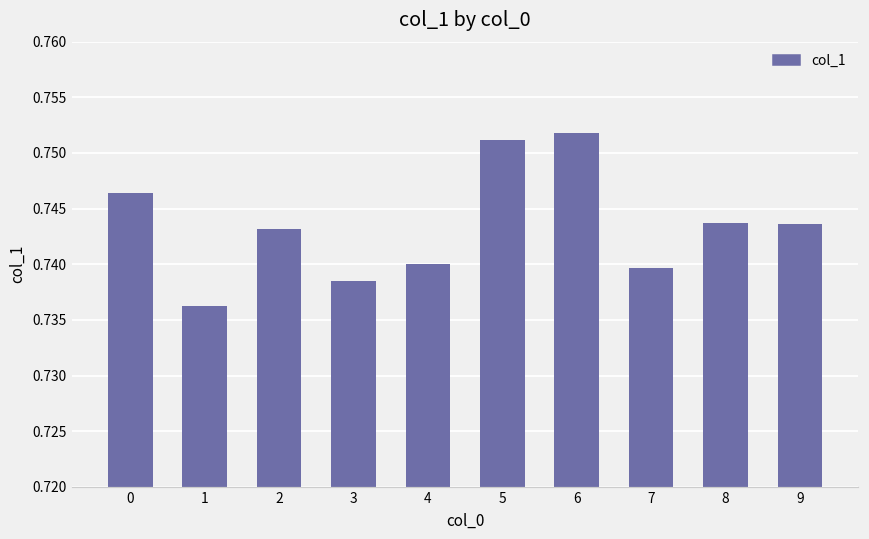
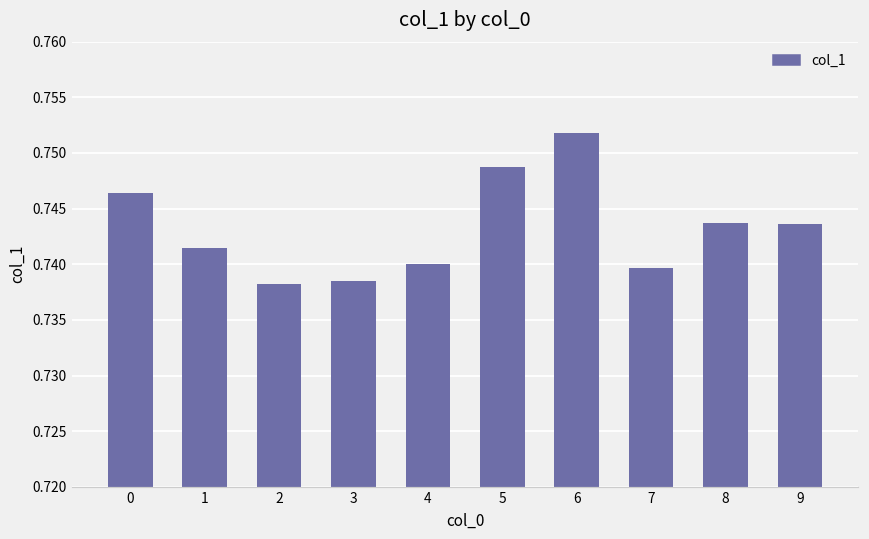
  {
    "0": 0.7464,
-   "1": 0.7362,
-   "2": 0.7432,
+   "1": 0.7415,
+   "2": 0.7382,
    "3": 0.7385,
    "4": 0.7400,
-   "5": 0.7512,
+   "5": 0.7487,
    "6": 0.7518,
    "7": 0.7397,
    "8": 0.7437,
    "9": 0.7436
  }
